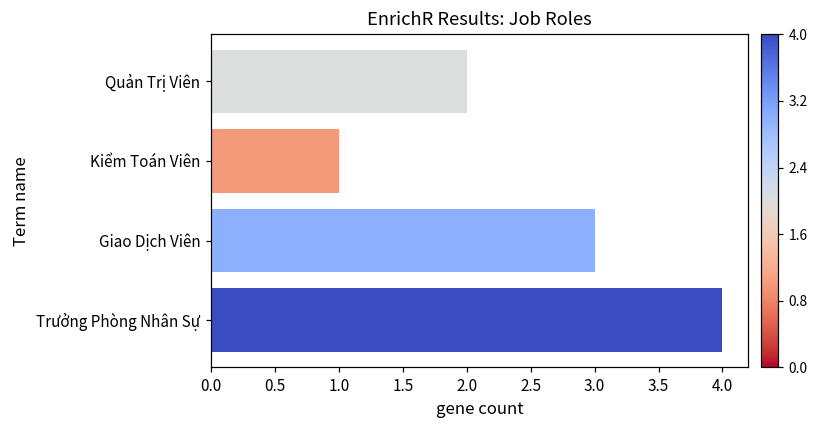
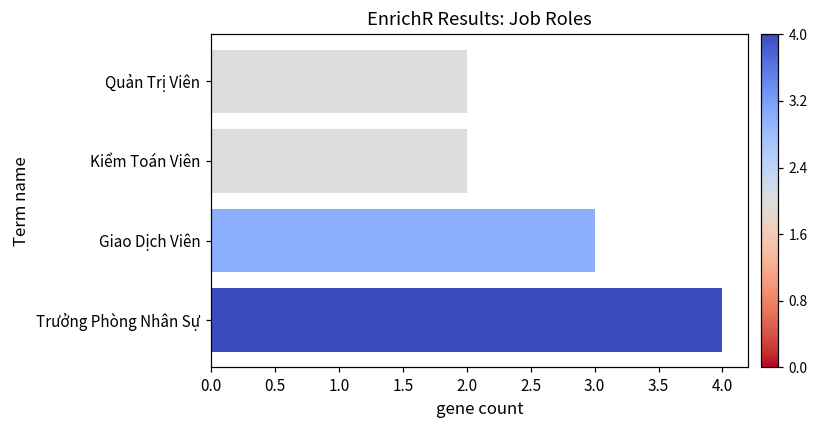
  {
    "Quản Trị Viên": 2,
-   "Kiểm Toán Viên": 1,
+   "Kiểm Toán Viên": 2,
    "Giao Dịch Viên": 3,
    "Trưởng Phòng Nhân Sự": 4
  }
